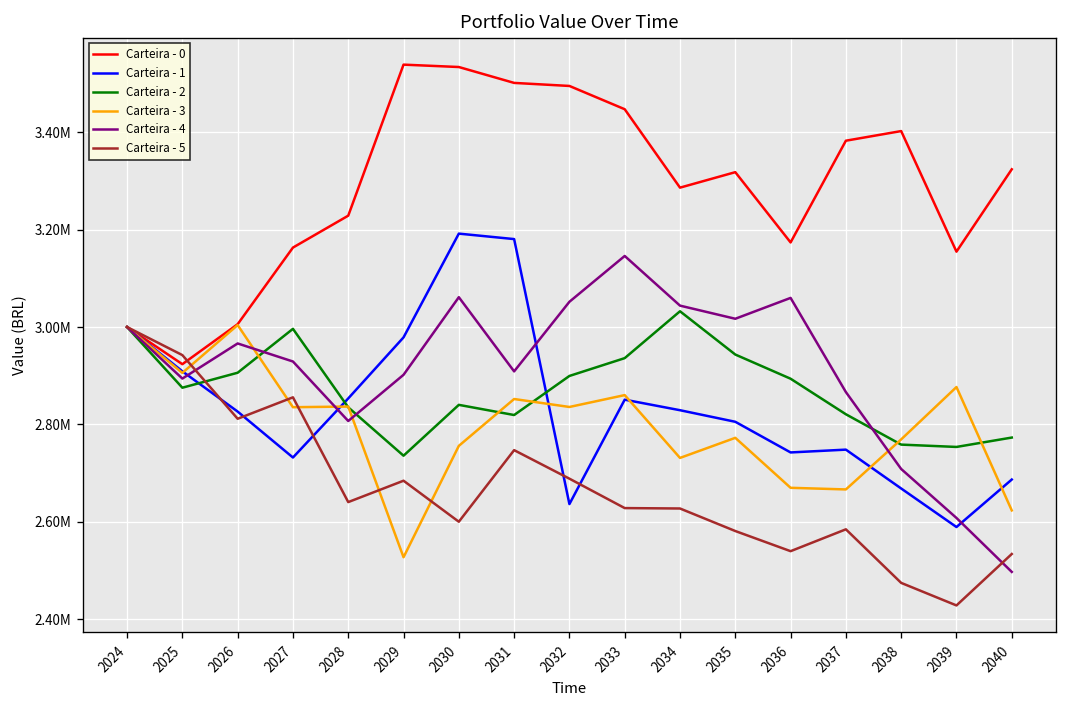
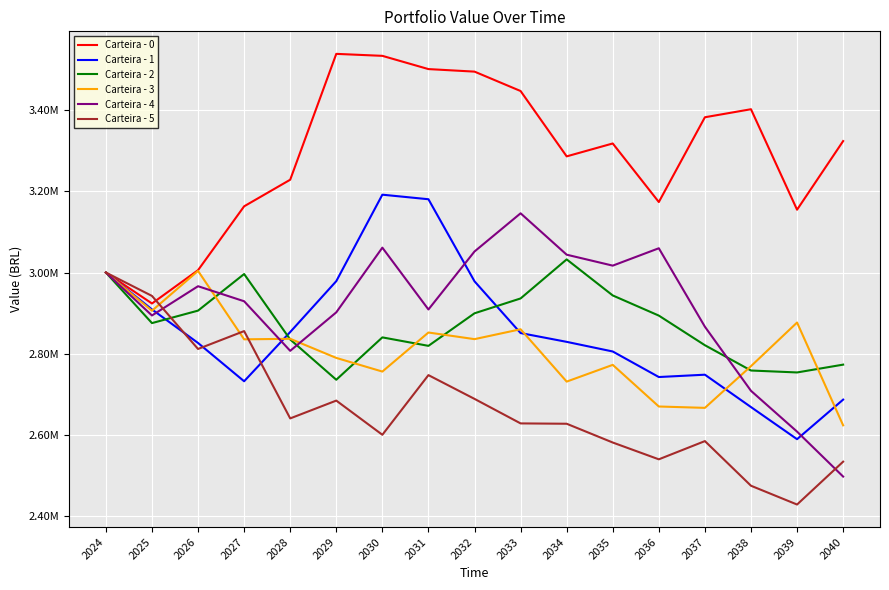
  {
    "Carteira - 0": {
      "2025": 2920000,
      "2027": 3160000,
      "2028": 3230000,
      "2029": 3540000,
      "2030": 3530000,
      "2031": 3500000,
      "2032": 3490000,
      "2033": 3450000,
      "2034": 3290000,
      "2035": 3320000,
      "2036": 3170000,
      "2037": 3380000,
      "2038": 3400000,
      "2039": 3150000,
      "2040": 3320000
    },
    "Carteira - 1": {
      "2026": 2830000,
      "2027": 2730000,
      "2028": 2850000,
      "2029": 2980000,
      "2030": 3190000,
      "2031": 3180000,
-     "2032": 2640000,
+     "2032": 2980000,
      "2033": 2850000,
      "2034": 2830000,
      "2035": 2810000,
      "2036": 2740000,
      "2037": 2750000,
      "2038": 2670000,
      "2039": 2590000,
      "2040": 2690000
    },
    "Carteira - 2": {
      "2025": 2880000,
      "2026": 2910000,
      "2027": 3000000,
      "2029": 2740000,
      "2030": 2840000,
      "2031": 2820000,
      "2032": 2900000,
      "2033": 2940000,
      "2034": 3030000,
      "2035": 2940000,
      "2036": 2890000,
      "2037": 2820000,
      "2038": 2760000,
      "2039": 2750000,
      "2040": 2770000
    },
    "Carteira - 3": {
      "2027": 2840000,
-     "2029": 2530000,
+     "2029": 2790000,
      "2030": 2760000,
      "2031": 2850000,
      "2032": 2840000,
      "2033": 2860000,
      "2034": 2730000,
      "2035": 2770000,
      "2036": 2670000,
      "2037": 2670000,
      "2038": 2770000,
      "2039": 2880000,
      "2040": 2620000
    },
    "Carteira - 4": {
      "2025": 2890000,
      "2026": 2970000,
      "2027": 2930000,
      "2028": 2810000,
      "2029": 2900000,
      "2030": 3060000,
      "2031": 2910000,
      "2032": 3050000,
      "2033": 3150000,
      "2034": 3040000,
      "2035": 3020000,
      "2036": 3060000,
      "2037": 2870000,
      "2038": 2710000,
      "2039": 2610000,
      "2040": 2500000
    },
    "Carteira - 5": {
      "2025": 2940000,
      "2026": 2810000,
      "2027": 2860000,
      "2028": 2640000,
      "2029": 2680000,
      "2030": 2600000,
      "2031": 2750000,
      "2032": 2690000,
      "2033": 2630000,
      "2034": 2630000,
      "2035": 2580000,
      "2036": 2540000,
      "2037": 2580000,
      "2038": 2470000,
      "2039": 2430000,
      "2040": 2530000
    }
  }
